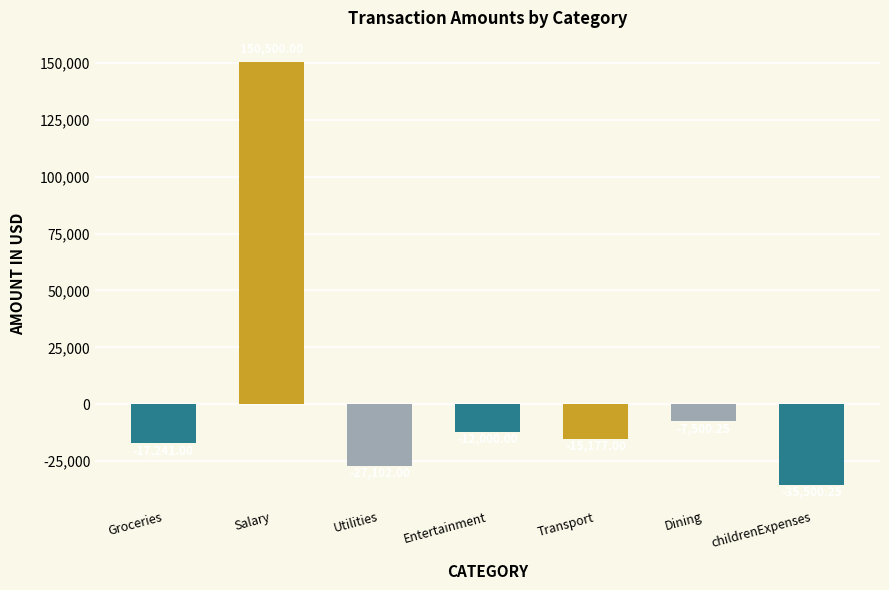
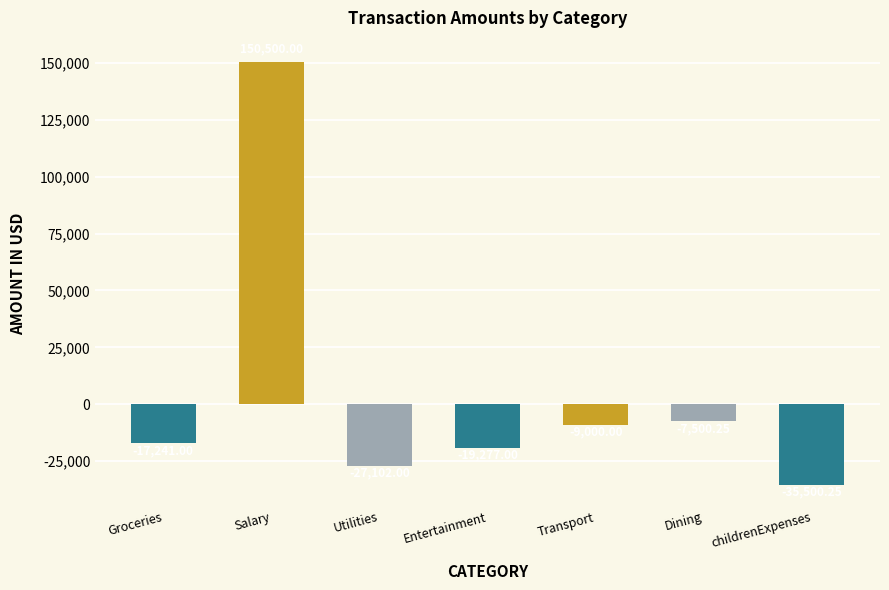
  {
    "Groceries": "-17,000",
    "Salary": "151,000",
    "Utilities": "-27,000",
-   "Entertainment": "-12,000",
-   "Transport": "-15,000",
+   "Entertainment": "-19,000",
+   "Transport": "-9,000",
    "Dining": "-8,000",
    "childrenExpenses": "-36,000"
  }
